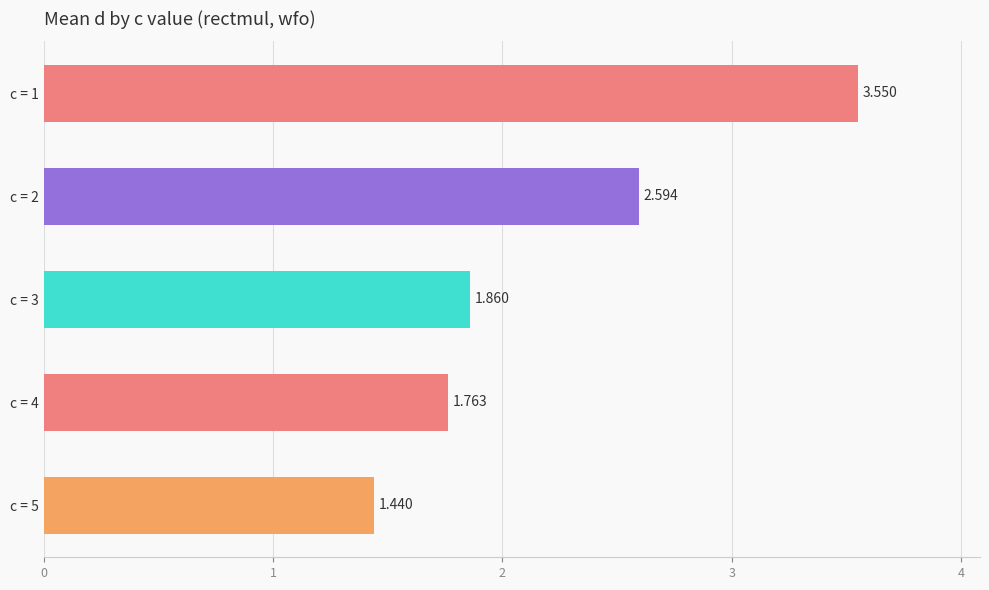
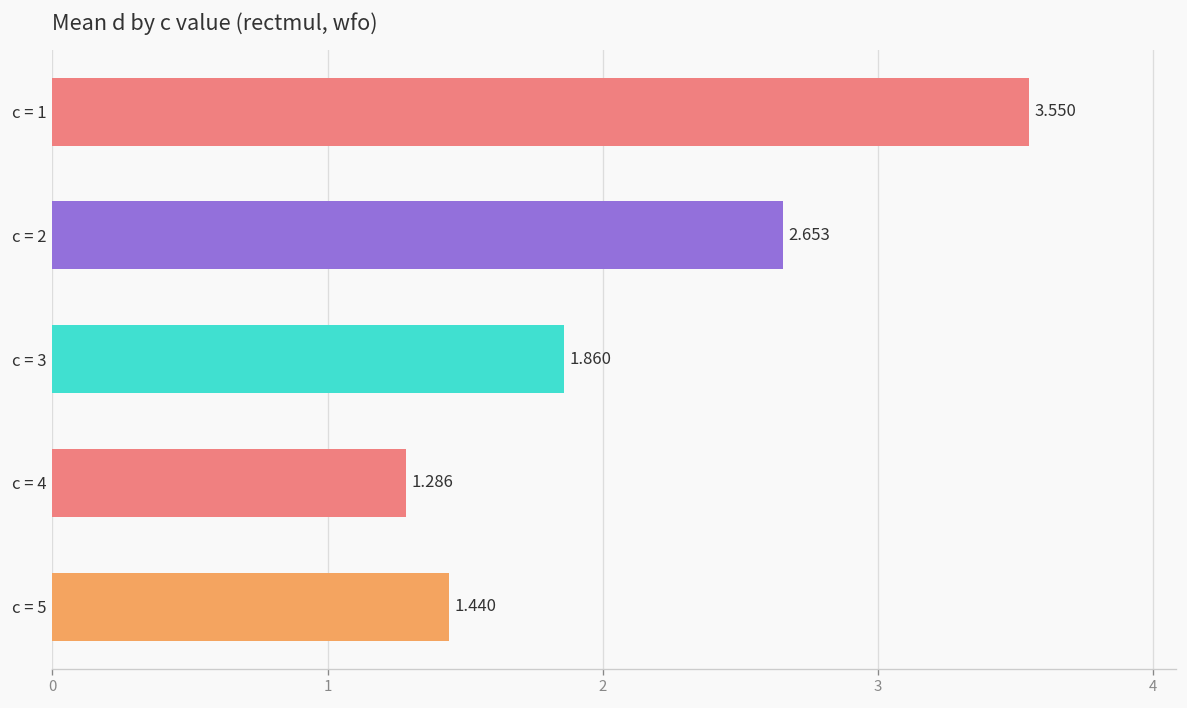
  {
    "c = 1": 3.550,
-   "c = 2": 2.594,
+   "c = 2": 2.653,
    "c = 3": 1.860,
-   "c = 4": 1.763,
+   "c = 4": 1.286,
    "c = 5": 1.440
  }
